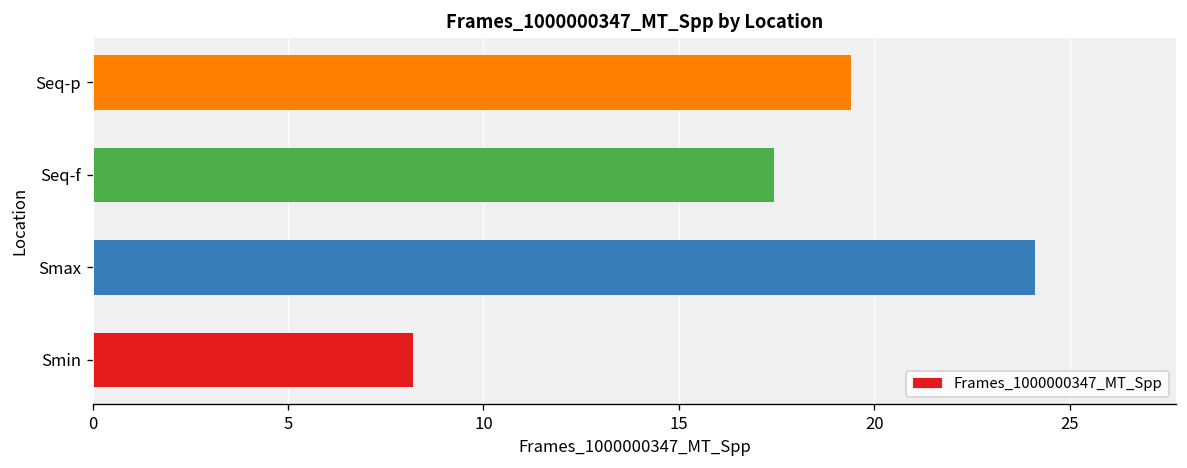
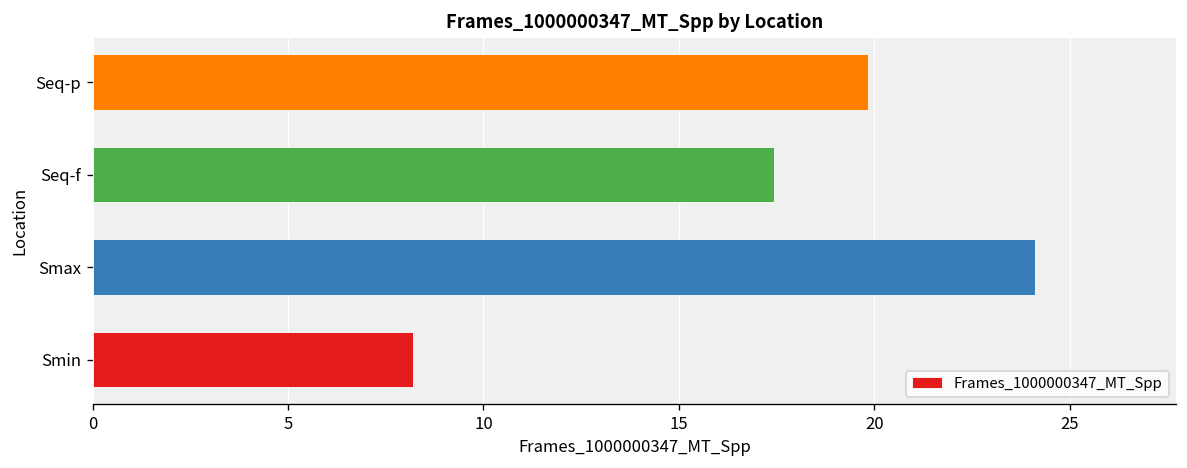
  {
-   "Seq-p": 19.4,
+   "Seq-p": 19.9,
    "Seq-f": 17.4,
    "Smax": 24.1,
    "Smin": 8.2
  }
